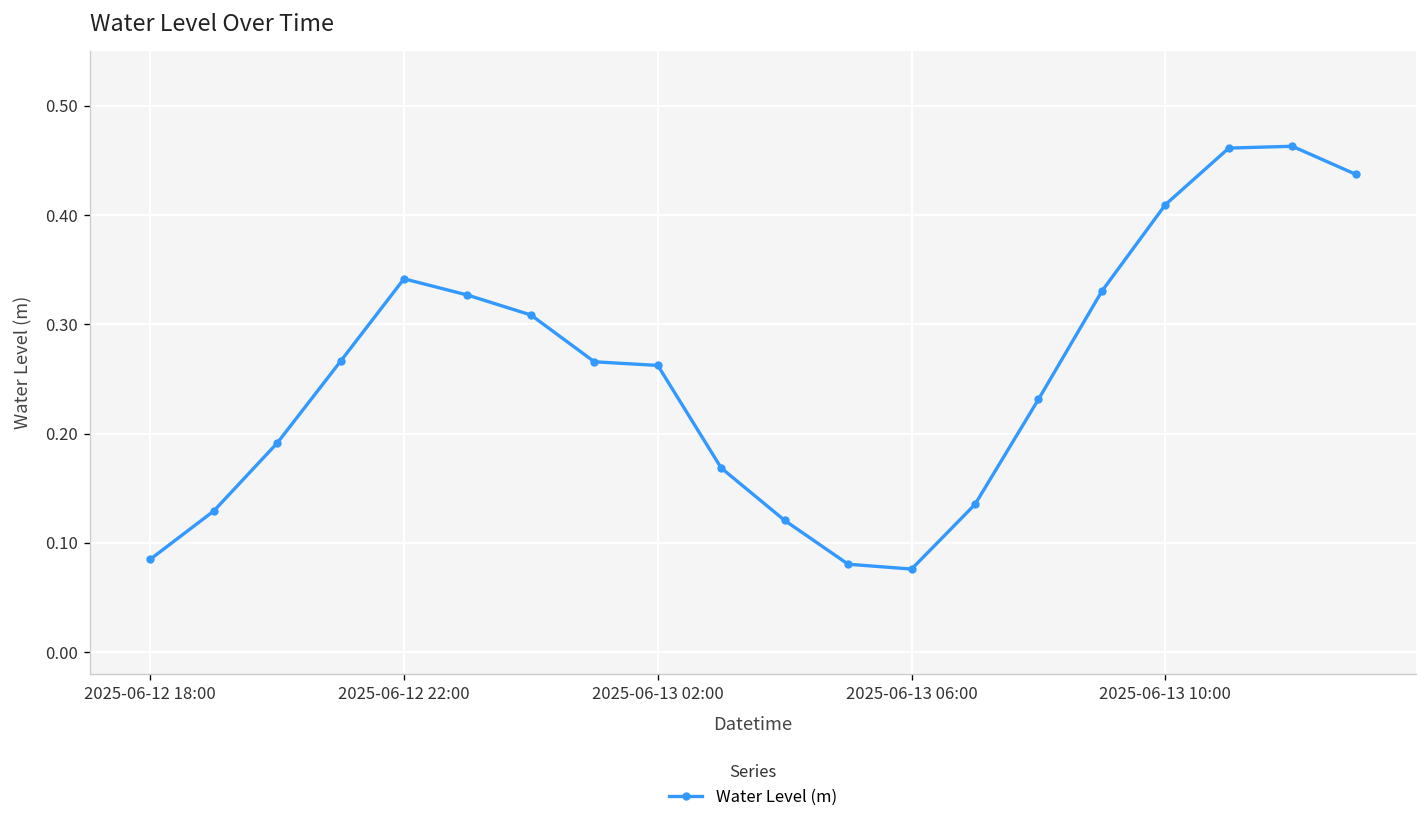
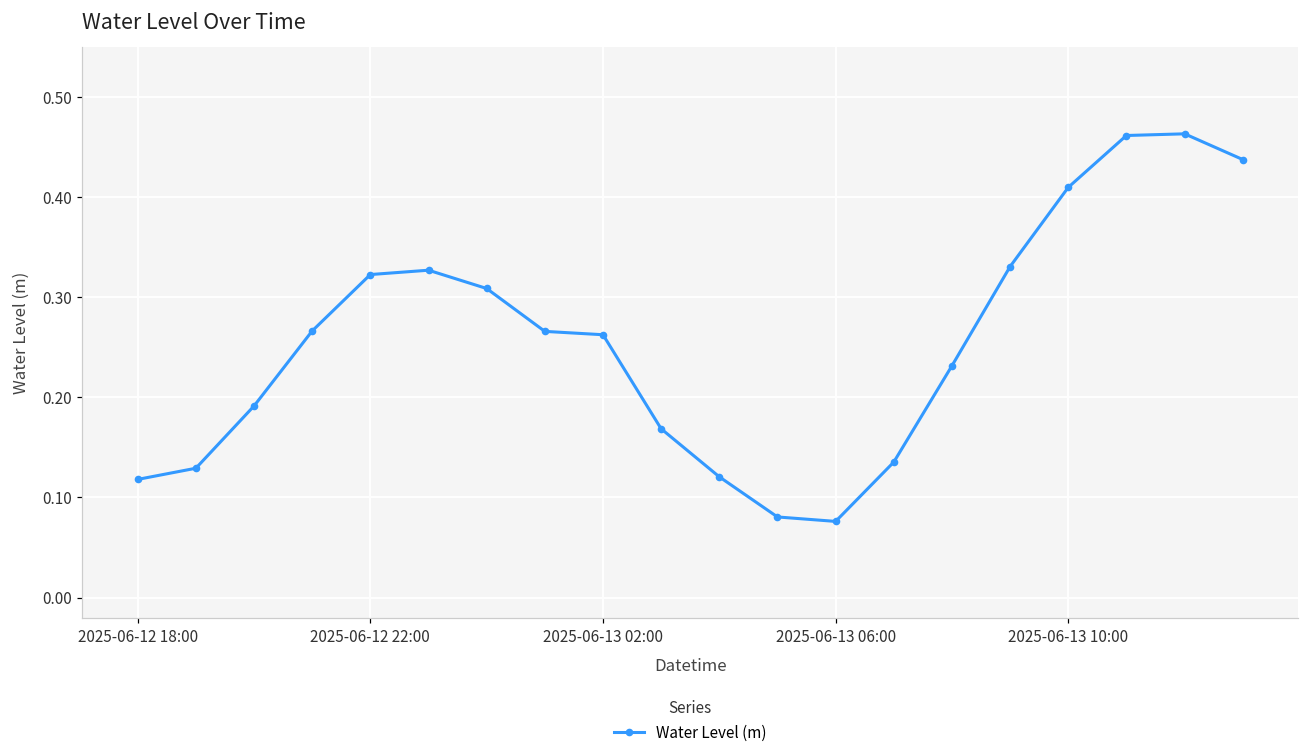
  {
-   "2025-06-12 18:00": 0.08,
-   "2025-06-12 22:00": 0.34,
+   "2025-06-12 18:00": 0.12,
+   "2025-06-12 22:00": 0.32,
    "2025-06-13 02:00": 0.26,
    "2025-06-13 06:00": 0.08,
    "2025-06-13 10:00": 0.41
  }
